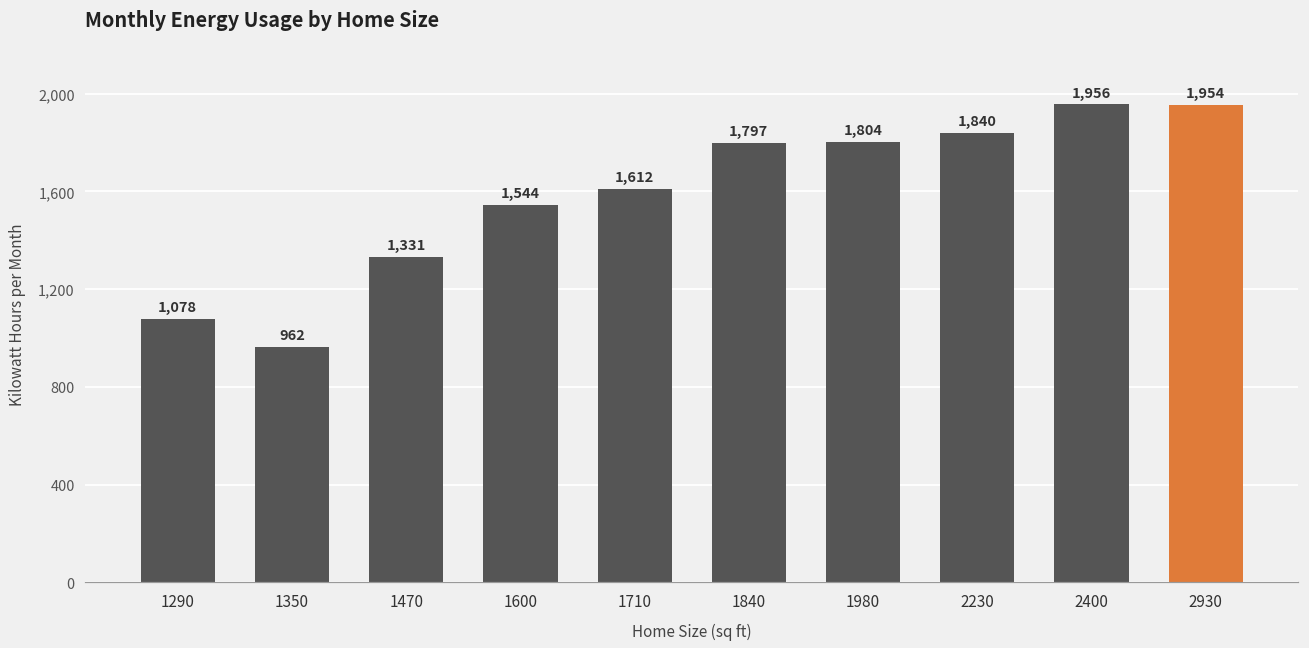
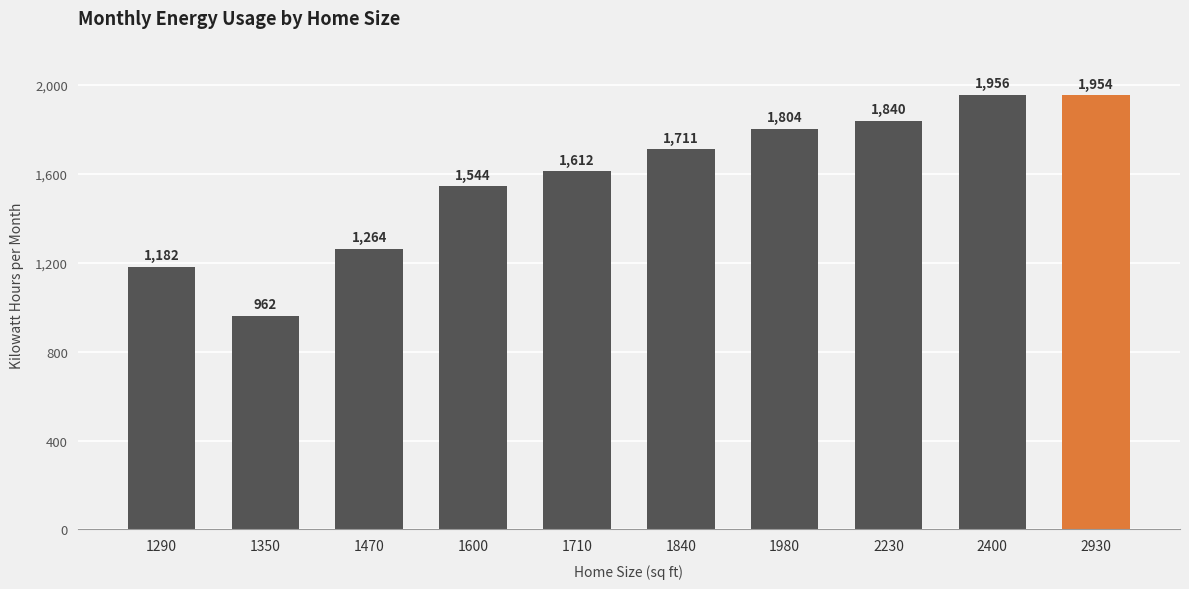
  {
-   "1290": "1,078",
+   "1290": "1,182",
    "1350": "962",
-   "1470": "1,331",
+   "1470": "1,264",
    "1600": "1,544",
    "1710": "1,612",
-   "1840": "1,797",
+   "1840": "1,711",
    "1980": "1,804",
    "2230": "1,840",
    "2400": "1,956",
    "2930": "1,954"
  }
